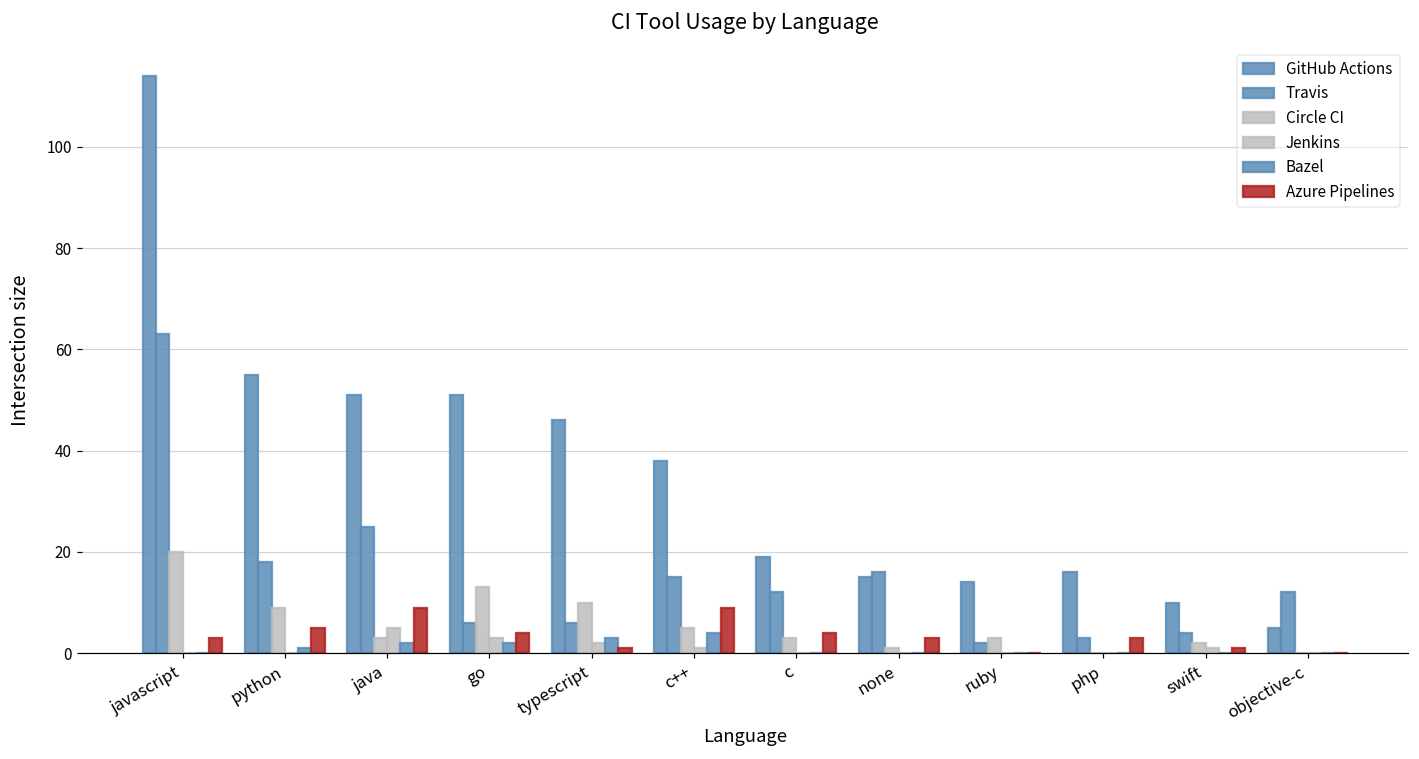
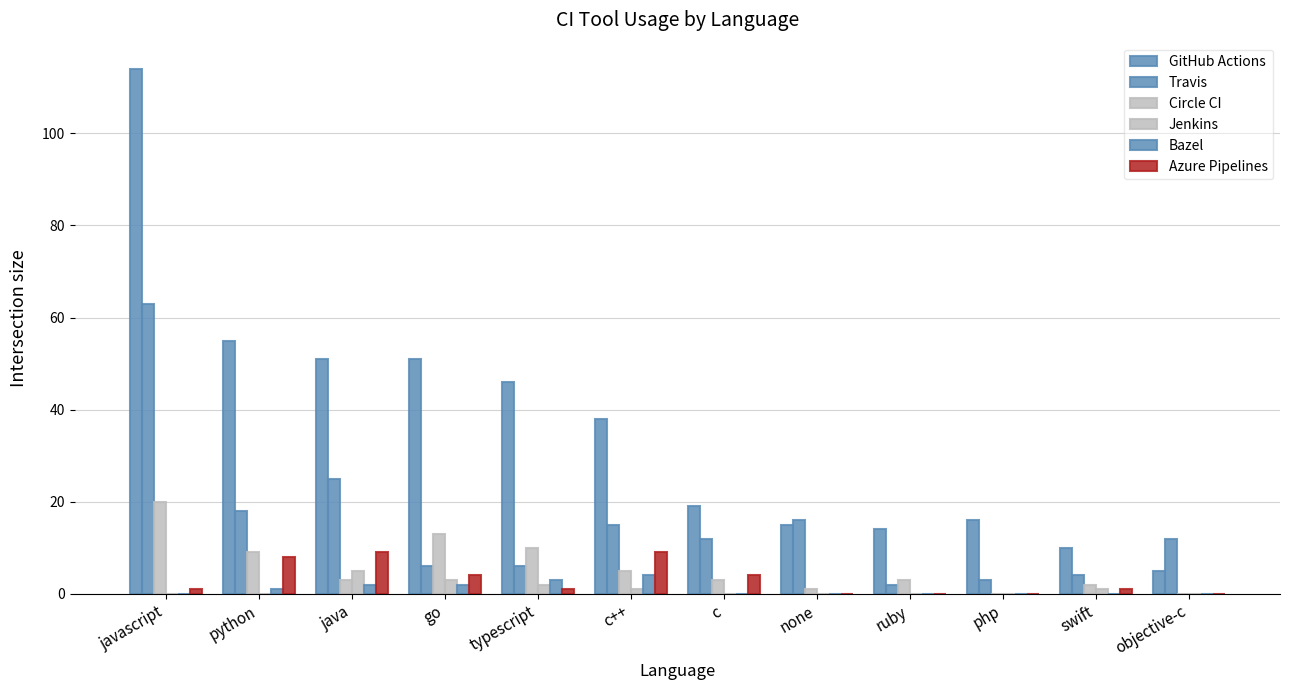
  {
    "Azure Pipelines": {
-     "javascript": 3,
-     "python": 5,
+     "javascript": 1,
+     "python": 8,
      "java": 9,
      "go": 4,
      "typescript": 1,
      "c++": 9,
      "c": 4,
-     "none": 3,
+     "none": 0,
      "ruby": 0,
-     "php": 3,
+     "php": 0,
      "swift": 1,
      "objective-c": 0
    }
  }
